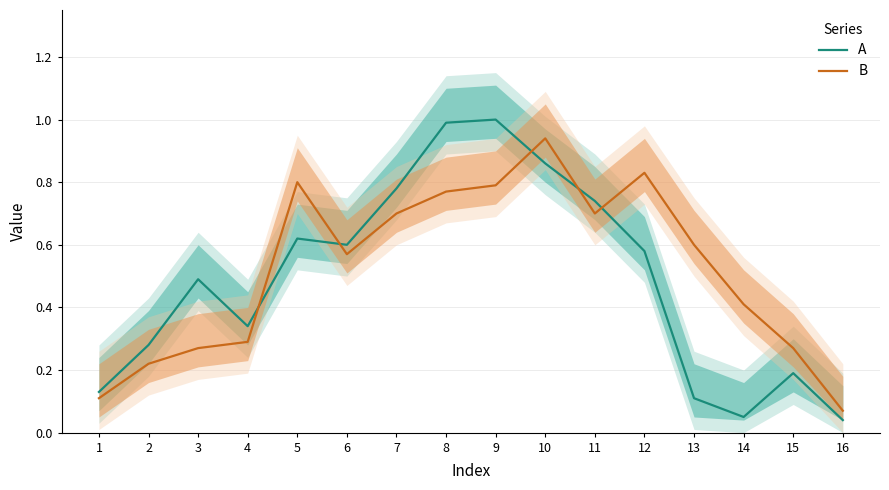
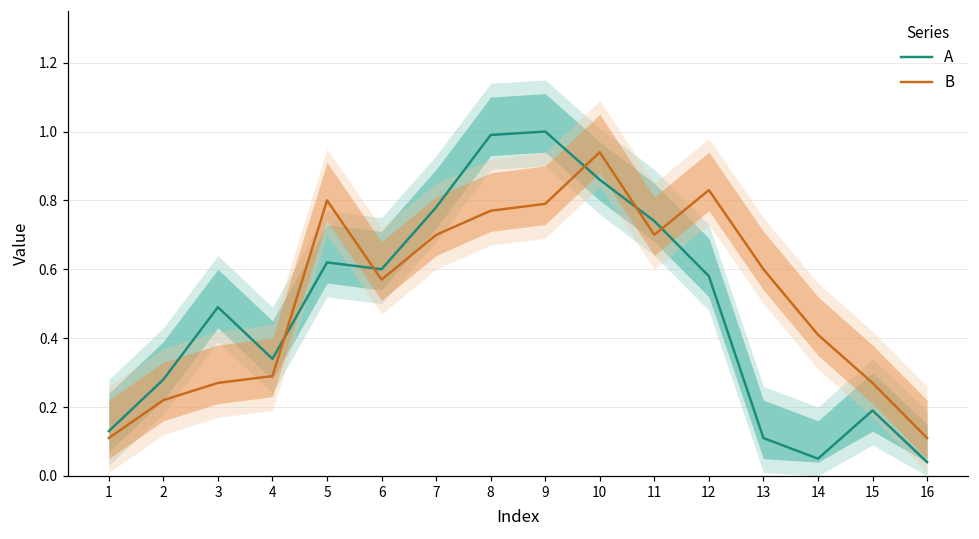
  {
    "A": {
      "1": 0.13,
      "2": 0.28,
      "3": 0.49,
      "4": 0.34,
      "5": 0.62,
      "6": 0.60,
      "7": 0.78,
      "8": 0.99,
      "9": 1.00,
      "10": 0.86,
      "11": 0.74,
      "12": 0.58,
      "13": 0.11,
      "14": 0.05,
      "15": 0.19,
      "16": 0.04
    },
    "B": {
      "1": 0.11,
      "2": 0.22,
      "3": 0.27,
      "4": 0.29,
      "5": 0.80,
      "6": 0.57,
      "7": 0.70,
      "8": 0.77,
      "9": 0.79,
      "10": 0.94,
      "11": 0.70,
      "12": 0.83,
      "13": 0.60,
      "14": 0.41,
      "15": 0.27,
-     "16": 0.07
+     "16": 0.11
    }
  }
